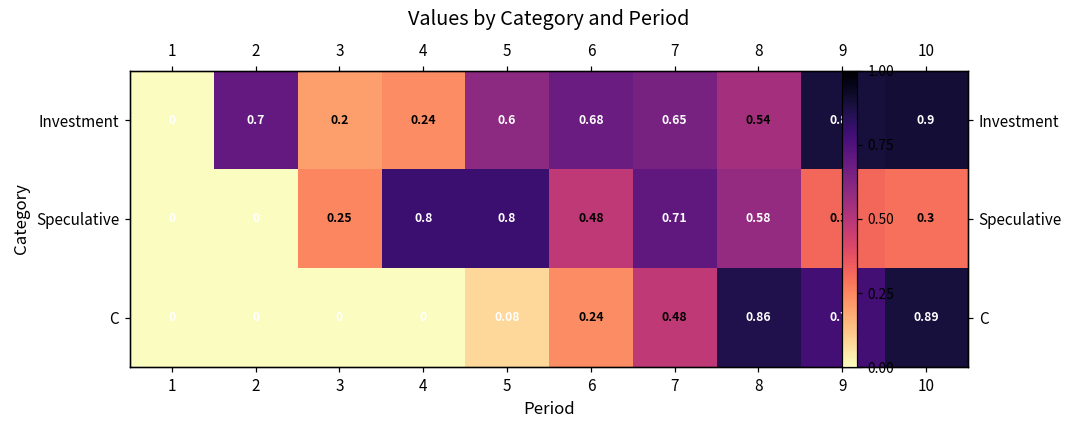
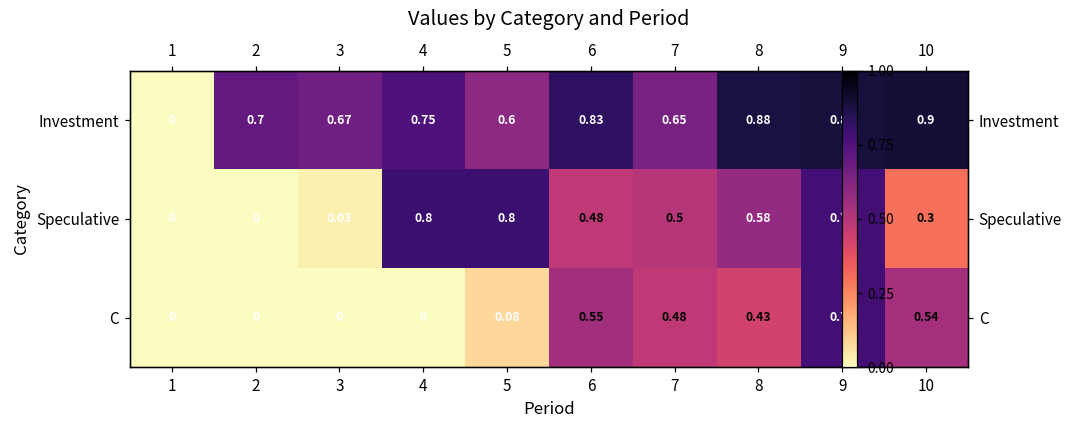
  {
    "Investment": {
      "1": 0,
      "2": 0.7,
-     "3": 0.2,
-     "4": 0.24,
+     "3": 0.67,
+     "4": 0.75,
      "5": 0.6,
-     "6": 0.68,
+     "6": 0.83,
      "7": 0.65,
-     "8": 0.54,
+     "8": 0.88,
      "9": 0.89,
      "10": 0.9
    },
    "Speculative": {
      "1": 0,
      "2": 0,
-     "3": 0.25,
+     "3": 0.03,
      "4": 0.8,
      "5": 0.8,
      "6": 0.48,
-     "7": 0.71,
+     "7": 0.5,
      "8": 0.58,
-     "9": 0.32,
+     "9": 0.78,
      "10": 0.3
    },
    "C": {
      "1": 0,
      "2": 0,
      "3": 0,
      "4": 0,
      "5": 0.08,
-     "6": 0.24,
+     "6": 0.55,
      "7": 0.48,
-     "8": 0.86,
+     "8": 0.43,
      "9": 0.78,
-     "10": 0.89
+     "10": 0.54
    }
  }
